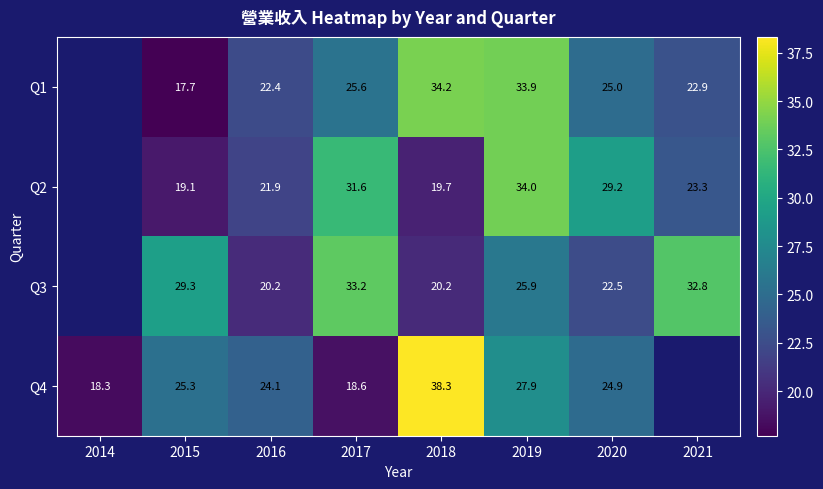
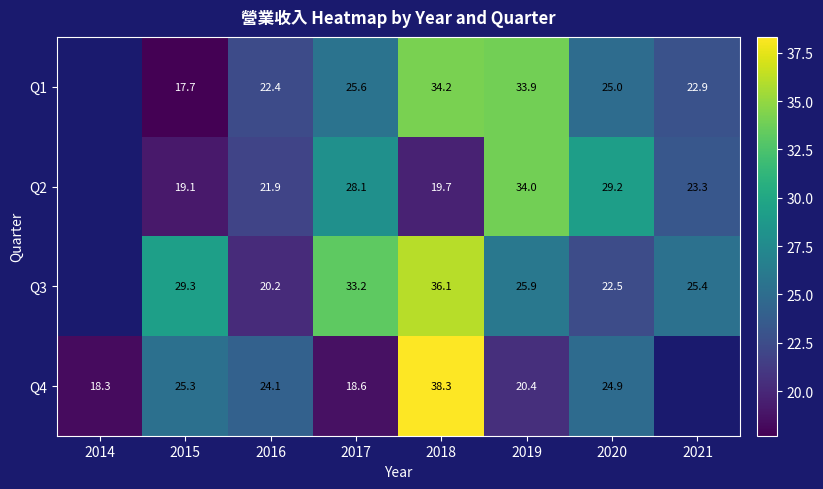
  {
    "Q1": {
      "2015": 17.7,
      "2016": 22.4,
      "2017": 25.6,
      "2018": 34.2,
      "2019": 33.9,
      "2020": 25.0,
      "2021": 22.9
    },
    "Q2": {
      "2015": 19.1,
      "2016": 21.9,
-     "2017": 31.6,
+     "2017": 28.1,
      "2018": 19.7,
      "2019": 34.0,
      "2020": 29.2,
      "2021": 23.3
    },
    "Q3": {
      "2015": 29.3,
      "2016": 20.2,
      "2017": 33.2,
-     "2018": 20.2,
+     "2018": 36.1,
      "2019": 25.9,
      "2020": 22.5,
-     "2021": 32.8
+     "2021": 25.4
    },
    "Q4": {
      "2014": 18.3,
      "2015": 25.3,
      "2016": 24.1,
      "2017": 18.6,
      "2018": 38.3,
-     "2019": 27.9,
+     "2019": 20.4,
      "2020": 24.9
    }
  }
